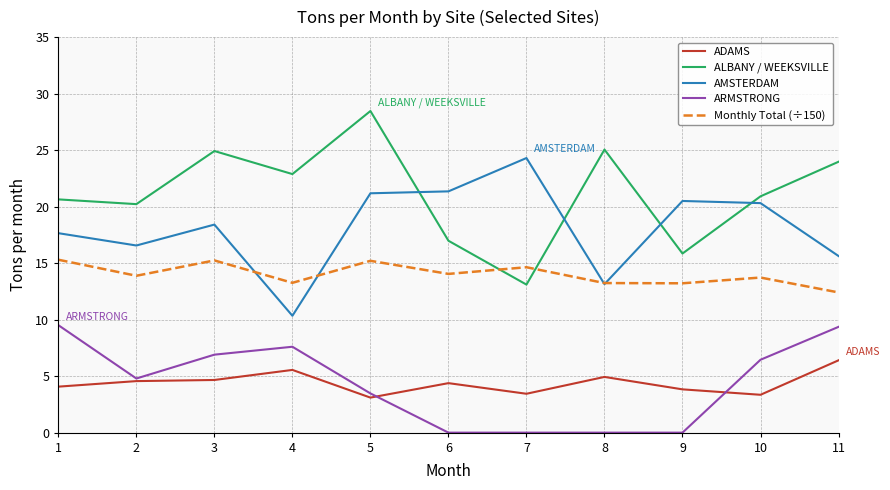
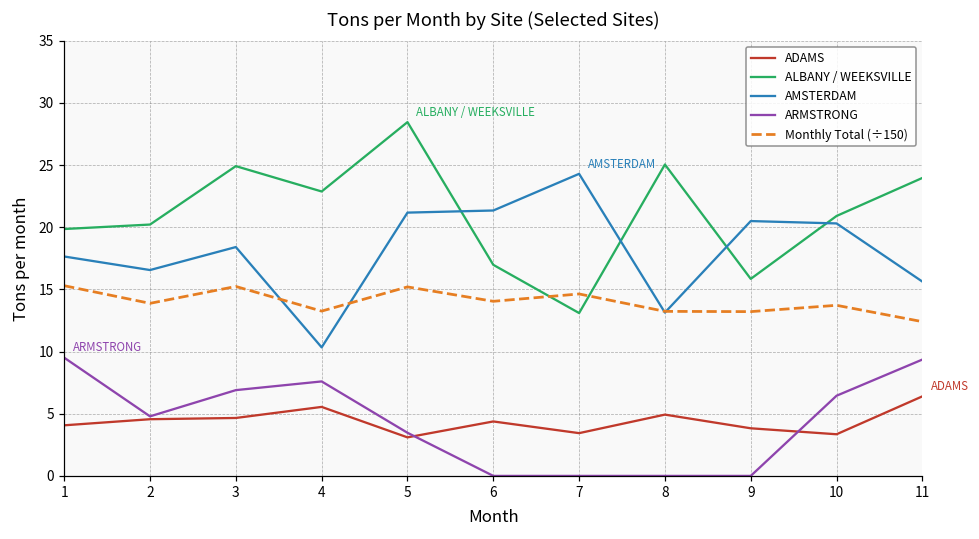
  {
    "ADAMS": {
      "1": 4.1,
      "2": 4.6,
      "3": 4.7,
      "4": 5.6,
      "5": 3.1,
      "6": 4.4,
      "7": 3.4,
      "8": 4.9,
      "9": 3.8,
      "10": 3.4,
      "11": 6.4
    },
    "ALBANY / WEEKSVILLE": {
-     "1": 20.6,
+     "1": 19.9,
      "2": 20.2,
      "3": 24.9,
      "4": 22.9,
      "5": 28.5,
      "6": 17.0,
      "7": 13.1,
      "8": 25.1,
      "9": 15.9,
      "10": 20.9,
      "11": 24.0
    },
    "AMSTERDAM": {
      "1": 17.7,
      "2": 16.6,
      "3": 18.4,
      "4": 10.3,
      "5": 21.2,
      "6": 21.4,
      "7": 24.3,
      "9": 20.5,
      "10": 20.3,
      "11": 15.6
    },
    "ARMSTRONG": {
      "1": 9.5,
      "2": 4.8,
      "3": 6.9,
      "4": 7.6,
      "5": 3.5,
      "6": 0.0,
      "7": 0.0,
      "8": 0.0,
      "9": 0.0,
      "10": 6.5,
      "11": 9.4
    },
    "Monthly Total (÷150)": {
      "1": 15.3,
      "2": 13.9,
      "3": 15.2,
      "4": 13.3,
      "5": 15.2,
      "6": 14.0,
      "7": 14.6,
      "9": 13.2,
      "10": 13.7,
      "11": 12.4
    }
  }
